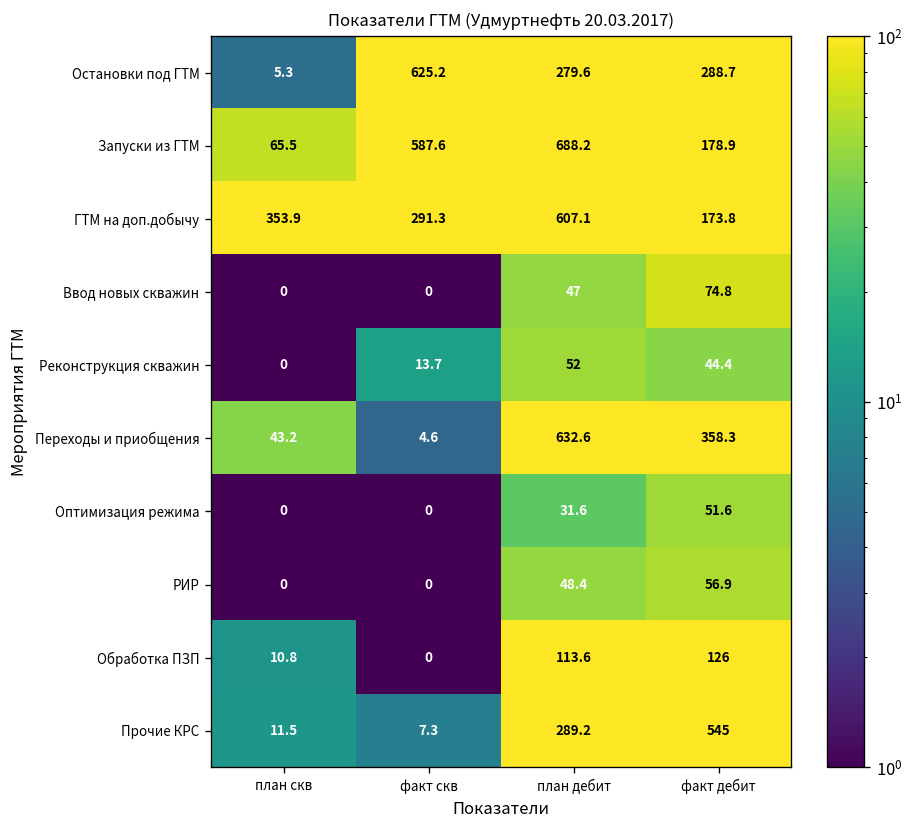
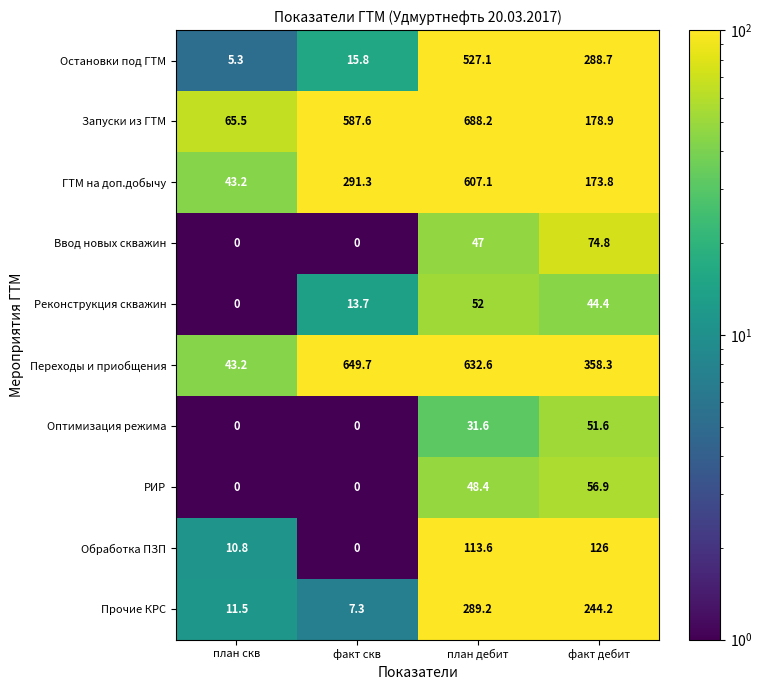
  {
    "Остановки под ГТМ": {
      "план скв": 5.3,
-     "факт скв": 625.2,
-     "план дебит": 279.6,
+     "факт скв": 15.8,
+     "план дебит": 527.1,
      "факт дебит": 288.7
    },
    "Запуски из ГТМ": {
      "план скв": 65.5,
      "факт скв": 587.6,
      "план дебит": 688.2,
      "факт дебит": 178.9
    },
    "ГТМ на доп.добычу": {
-     "план скв": 353.9,
+     "план скв": 43.2,
      "факт скв": 291.3,
      "план дебит": 607.1,
      "факт дебит": 173.8
    },
    "Ввод новых скважин": {
      "план скв": 0,
      "факт скв": 0,
      "план дебит": 47,
      "факт дебит": 74.8
    },
    "Реконструкция скважин": {
      "план скв": 0,
      "факт скв": 13.7,
      "план дебит": 52,
      "факт дебит": 44.4
    },
    "Переходы и приобщения": {
      "план скв": 43.2,
-     "факт скв": 4.6,
+     "факт скв": 649.7,
      "план дебит": 632.6,
      "факт дебит": 358.3
    },
    "Оптимизация режима": {
      "план скв": 0,
      "факт скв": 0,
      "план дебит": 31.6,
      "факт дебит": 51.6
    },
    "РИР": {
      "план скв": 0,
      "факт скв": 0,
      "план дебит": 48.4,
      "факт дебит": 56.9
    },
    "Обработка ПЗП": {
      "план скв": 10.8,
      "факт скв": 0,
      "план дебит": 113.6,
      "факт дебит": 126
    },
    "Прочие КРС": {
      "план скв": 11.5,
      "факт скв": 7.3,
      "план дебит": 289.2,
-     "факт дебит": 545
+     "факт дебит": 244.2
    }
  }
